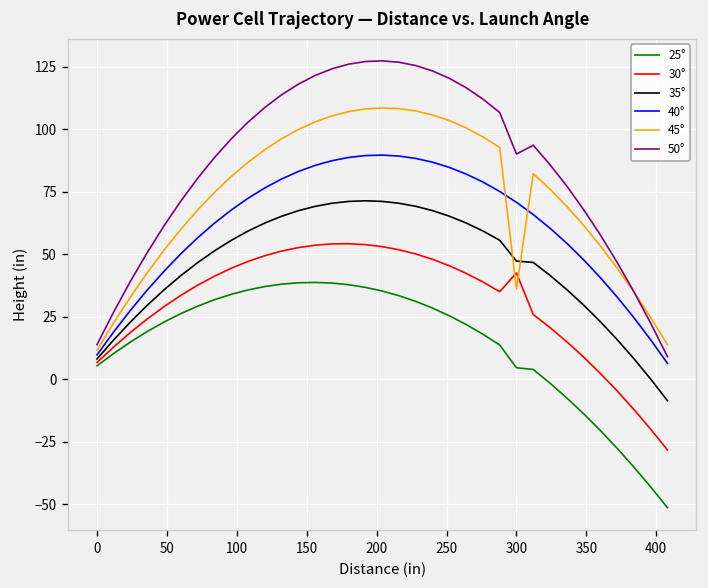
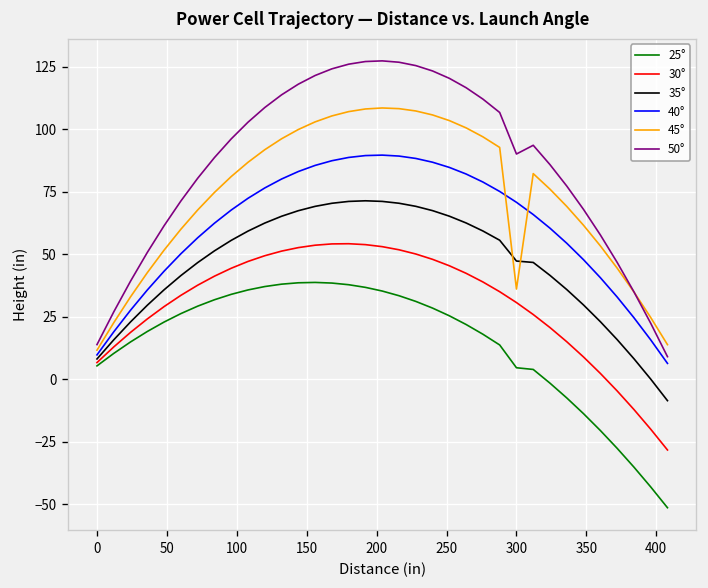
  {
    "25°": {
      "0": 5,
      "300": 5
    },
    "30°": {
      "0": 7,
-     "300": 43
+     "300": 31
    },
    "35°": {
      "0": 8,
      "300": 47
    },
    "40°": {
      "0": 10,
      "300": 71
    },
    "45°": {
      "0": 12,
      "300": 36
    },
    "50°": {
      "0": 14,
      "300": 90
    }
  }
